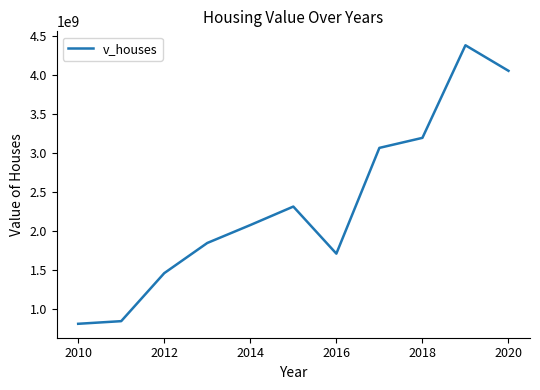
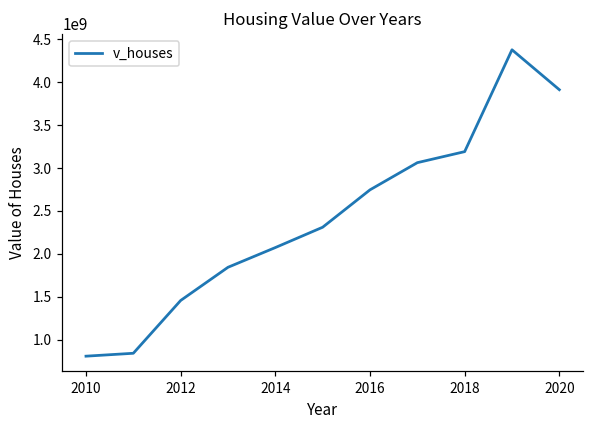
  {
    "2010": 800000000,
    "2012": 1500000000,
    "2014": 2100000000,
-   "2016": 1700000000,
+   "2016": 2700000000,
    "2018": 3200000000,
-   "2020": 4100000000
+   "2020": 3900000000
  }
